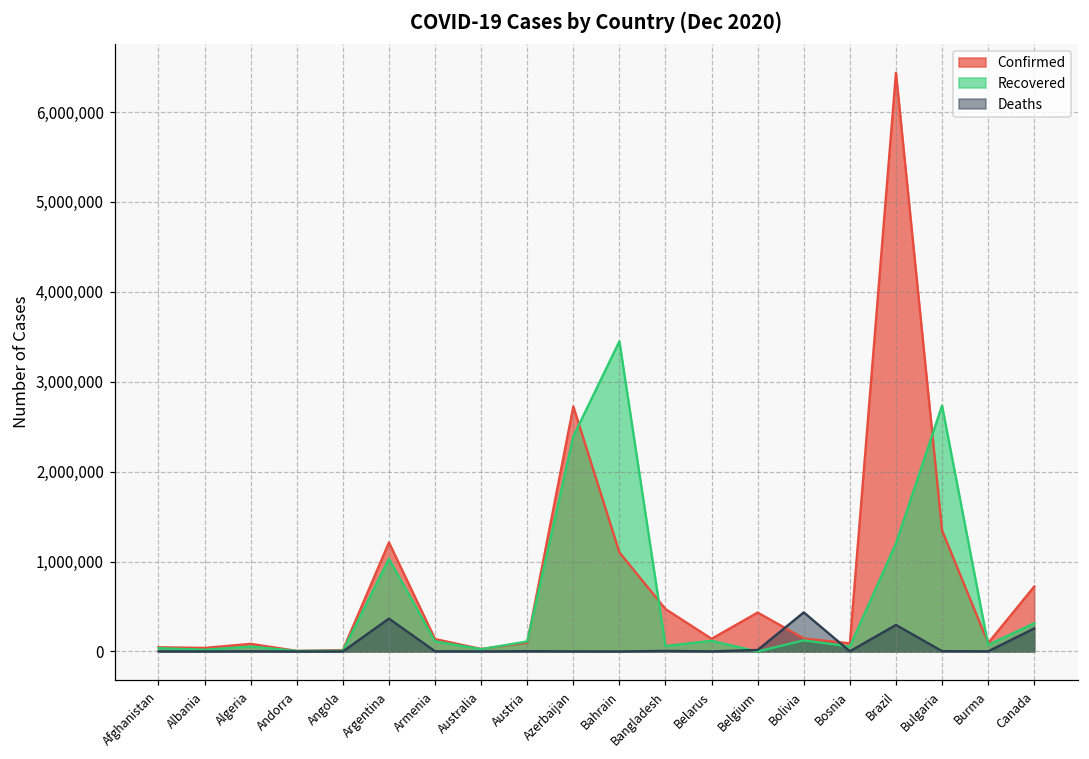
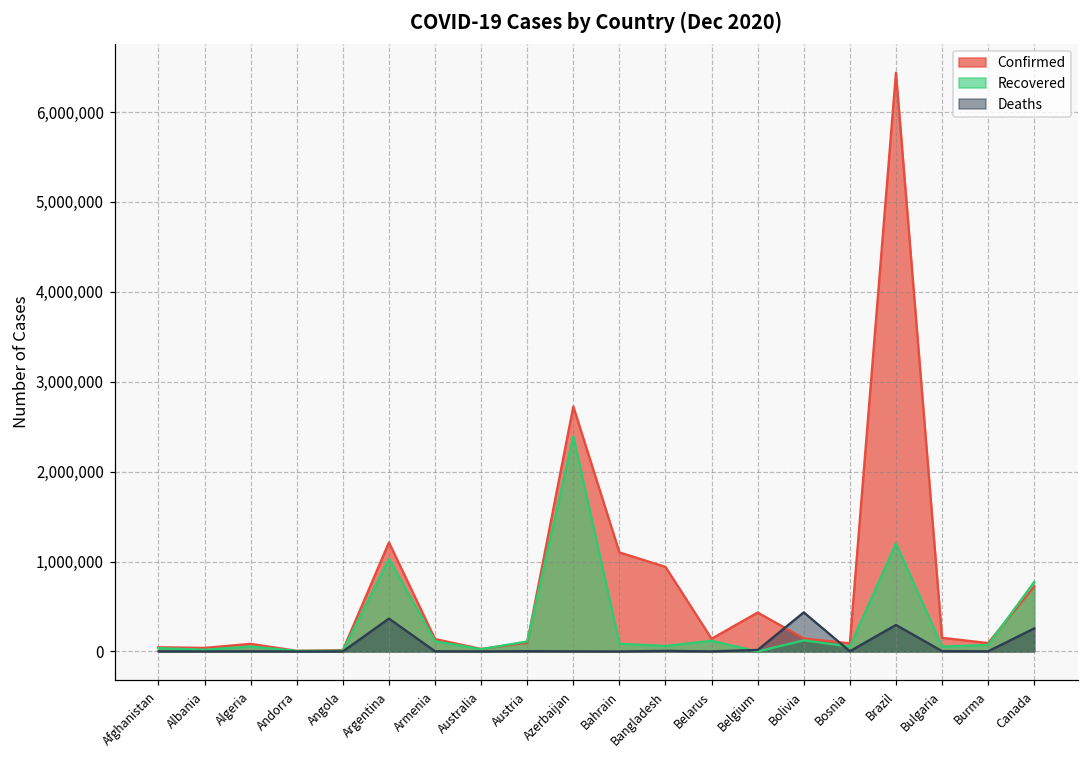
  {
    "Confirmed": {
      "Argentina": "1,200,000",
      "Azerbaijan": "2,700,000",
      "Bahrain": "1,100,000",
-     "Bangladesh": "500,000",
+     "Bangladesh": "900,000",
      "Belgium": "400,000",
      "Bosnia": "100,000",
      "Brazil": "6,400,000",
-     "Bulgaria": "1,300,000",
+     "Bulgaria": "200,000",
      "Canada": "700,000"
    },
    "Recovered": {
      "Argentina": "1,000,000",
      "Azerbaijan": "2,400,000",
-     "Bahrain": "3,500,000",
+     "Bahrain": "100,000",
      "Bangladesh": "100,000",
      "Bosnia": "100,000",
      "Brazil": "1,200,000",
-     "Bulgaria": "2,700,000",
-     "Canada": "300,000"
+     "Bulgaria": "100,000",
+     "Canada": "800,000"
    },
    "Deaths": {
      "Afghanistan": "0",
      "Algeria": "0",
      "Argentina": "400,000",
      "Armenia": "0",
      "Austria": "0",
      "Azerbaijan": "0",
      "Bahrain": "0",
      "Bangladesh": "0",
      "Belarus": "0",
      "Bolivia": "400,000",
      "Bosnia": "0",
      "Brazil": "300,000",
      "Bulgaria": "0",
      "Burma": "0",
      "Canada": "300,000"
    }
  }
